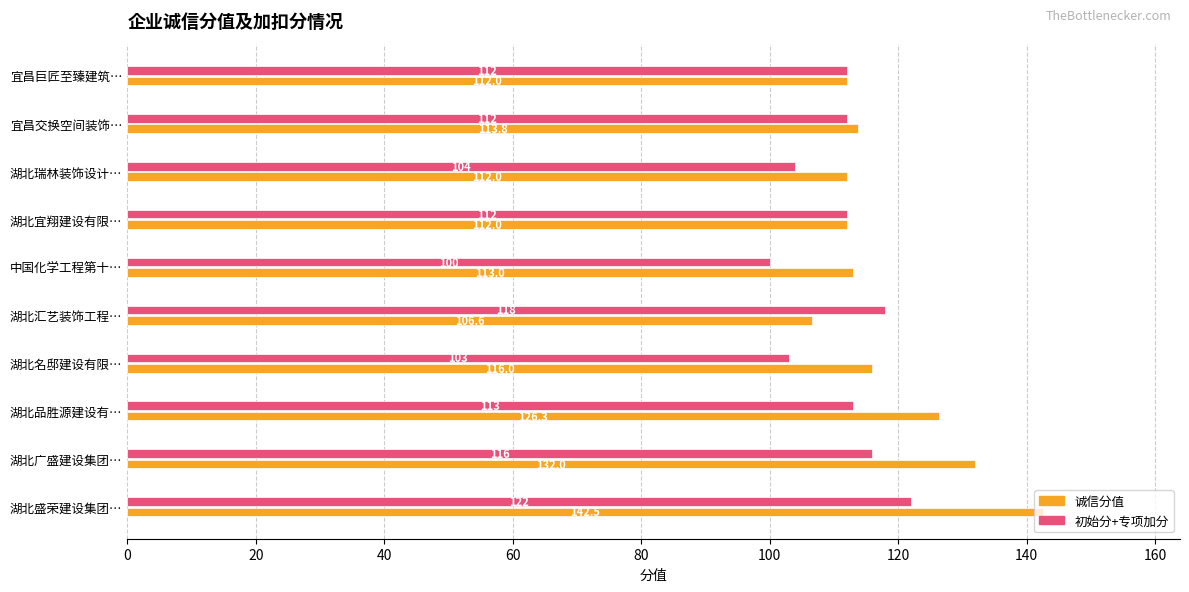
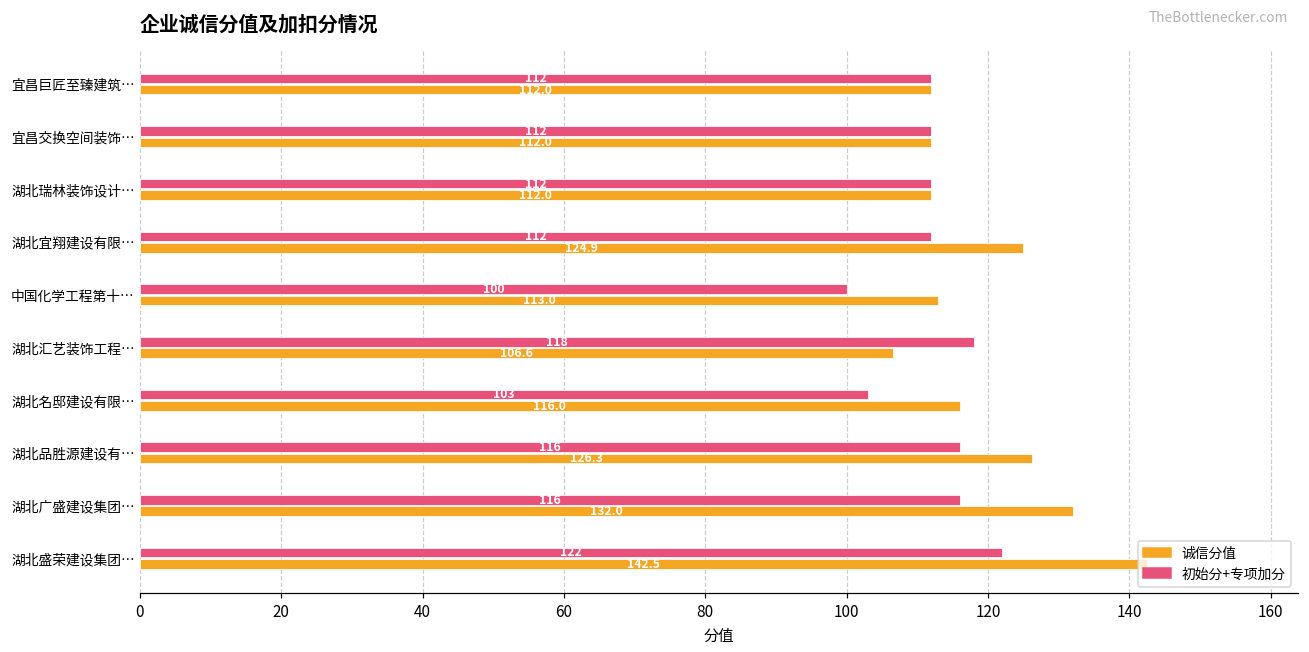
  {
    "诚信分值": {
      "宜昌巨匠至臻建筑…": 112.0,
-     "宜昌交换空间装饰…": 113.8,
+     "宜昌交换空间装饰…": 112.0,
      "湖北瑞林装饰设计…": 112.0,
-     "湖北宜翔建设有限…": 112.0,
+     "湖北宜翔建设有限…": 124.9,
      "中国化学工程第十…": 113.0,
      "湖北汇艺装饰工程…": 106.6,
      "湖北名邸建设有限…": 116.0,
      "湖北广盛建设集团…": 132.0
    },
    "初始分+专项加分": {
      "宜昌巨匠至臻建筑…": 112,
      "宜昌交换空间装饰…": 112,
-     "湖北瑞林装饰设计…": 104,
+     "湖北瑞林装饰设计…": 112,
      "湖北宜翔建设有限…": 112,
      "中国化学工程第十…": 100,
      "湖北汇艺装饰工程…": 118,
      "湖北名邸建设有限…": 103,
-     "湖北品胜源建设有…": 113,
+     "湖北品胜源建设有…": 116,
      "湖北广盛建设集团…": 116,
      "湖北盛荣建设集团…": 122
    }
  }
